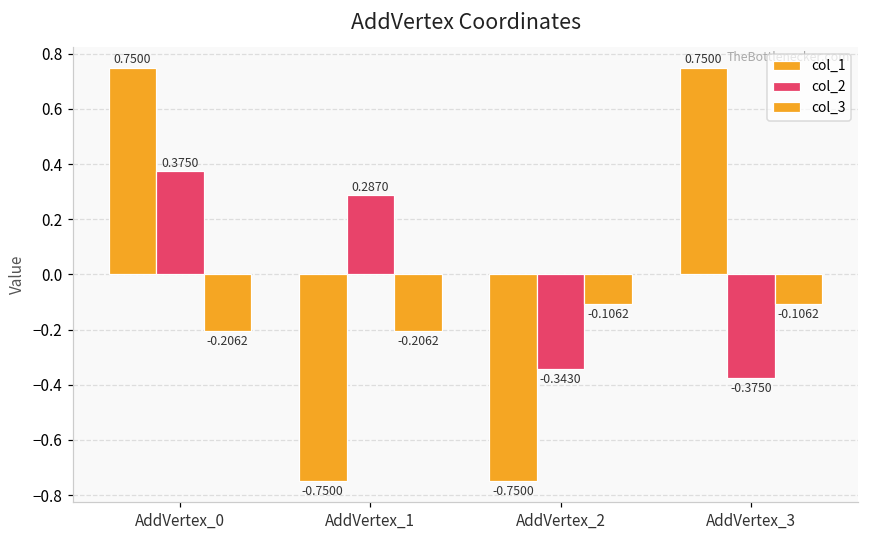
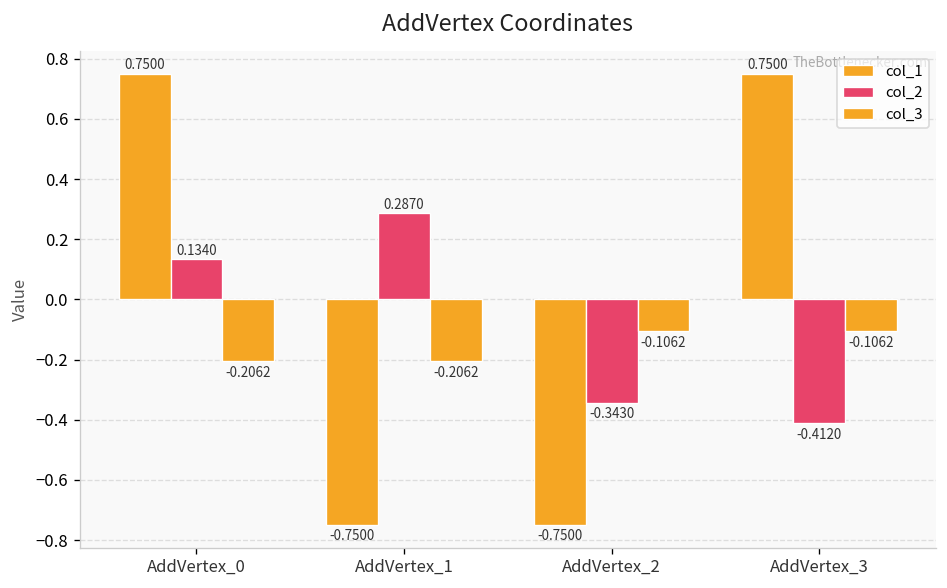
  {
    "col_2": {
-     "AddVertex_0": 0.3750,
+     "AddVertex_0": 0.1340,
      "AddVertex_1": 0.2870,
      "AddVertex_2": -0.3430,
-     "AddVertex_3": -0.3750
+     "AddVertex_3": -0.4120
    }
  }
